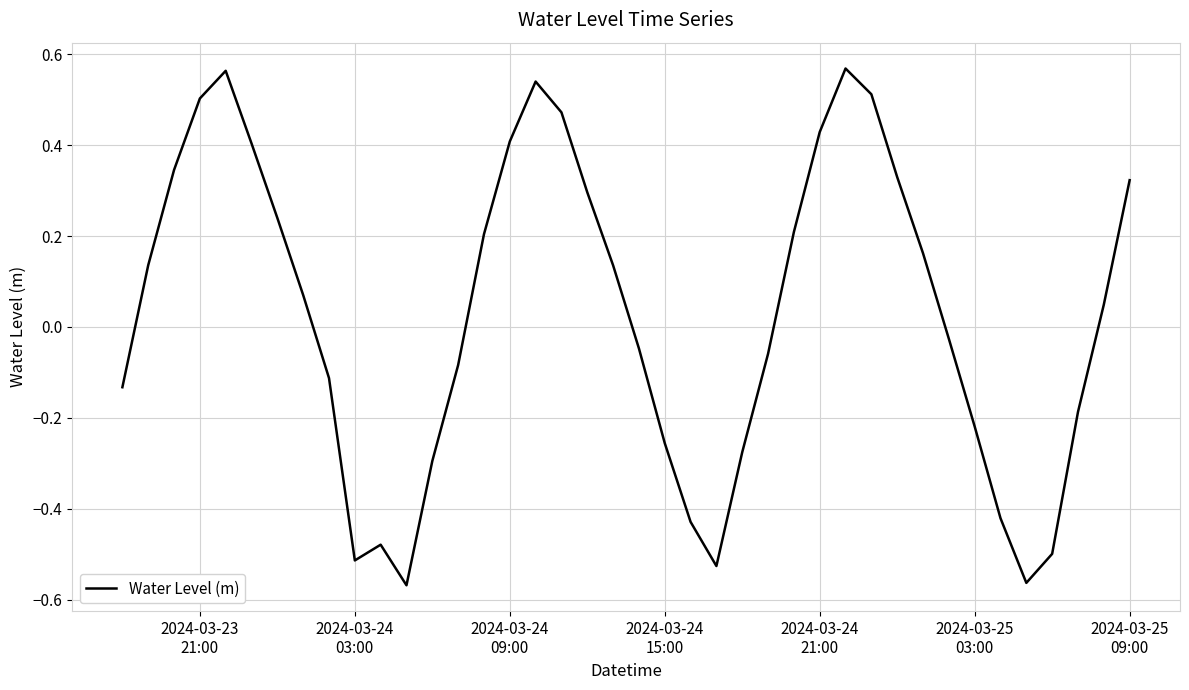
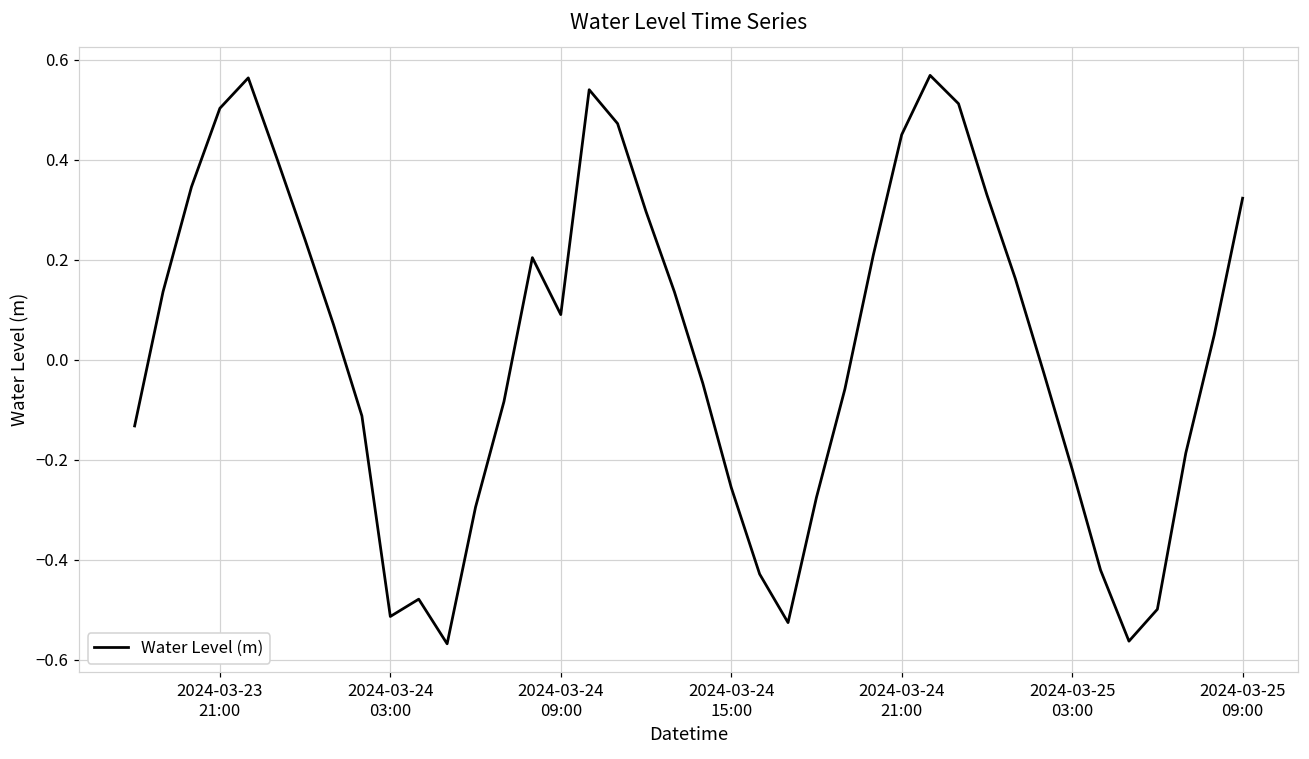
  {
    "2024-03-23 21:00": 0.50,
    "2024-03-24 03:00": -0.51,
-   "2024-03-24 09:00": 0.41,
+   "2024-03-24 09:00": 0.09,
    "2024-03-24 15:00": -0.26,
-   "2024-03-24 21:00": 0.43,
+   "2024-03-24 21:00": 0.45,
    "2024-03-25 03:00": -0.22,
    "2024-03-25 09:00": 0.32
  }
